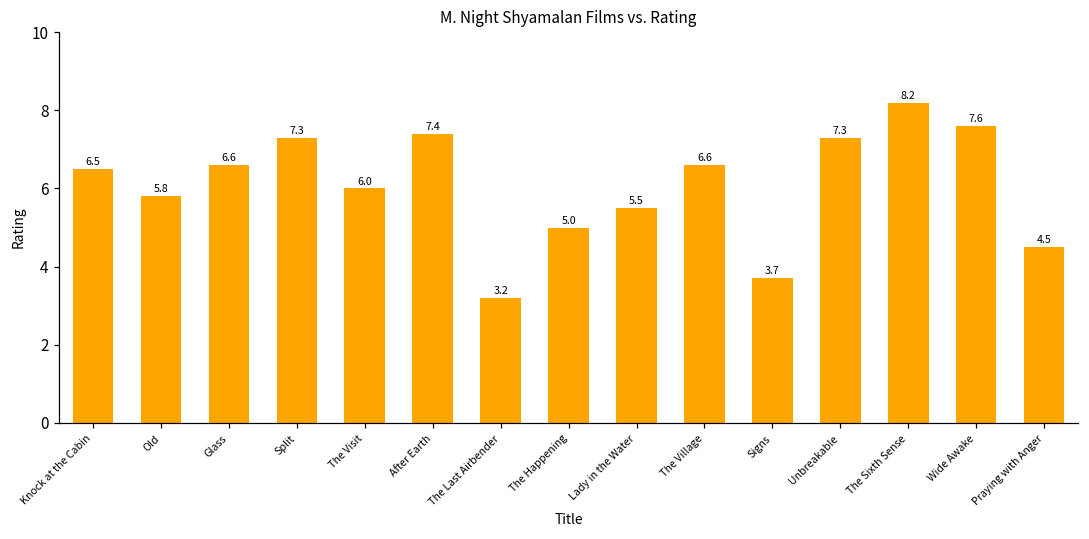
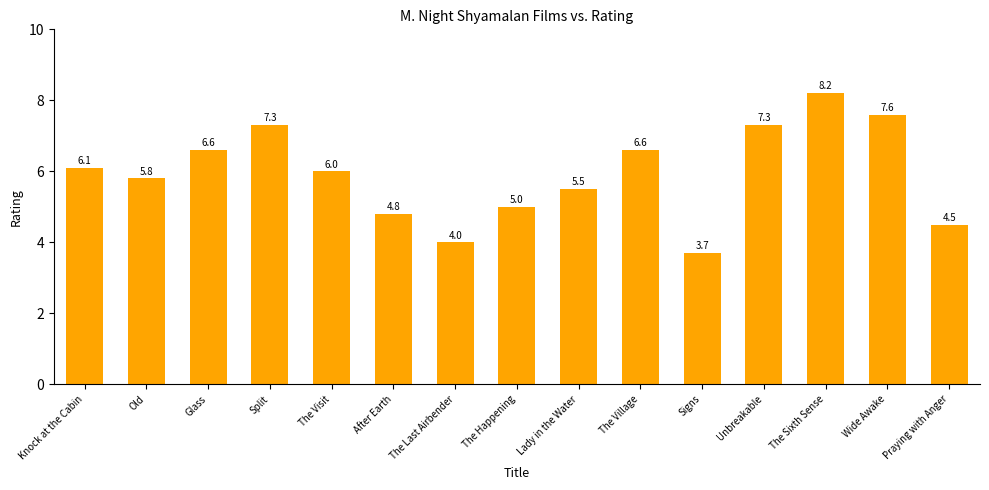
  {
-   "Knock at the Cabin": 6.5,
+   "Knock at the Cabin": 6.1,
    "Old": 5.8,
    "Glass": 6.6,
    "Split": 7.3,
    "The Visit": 6.0,
-   "After Earth": 7.4,
-   "The Last Airbender": 3.2,
+   "After Earth": 4.8,
+   "The Last Airbender": 4.0,
    "The Happening": 5.0,
    "Lady in the Water": 5.5,
    "The Village": 6.6,
    "Signs": 3.7,
    "Unbreakable": 7.3,
    "The Sixth Sense": 8.2,
    "Wide Awake": 7.6,
    "Praying with Anger": 4.5
  }
